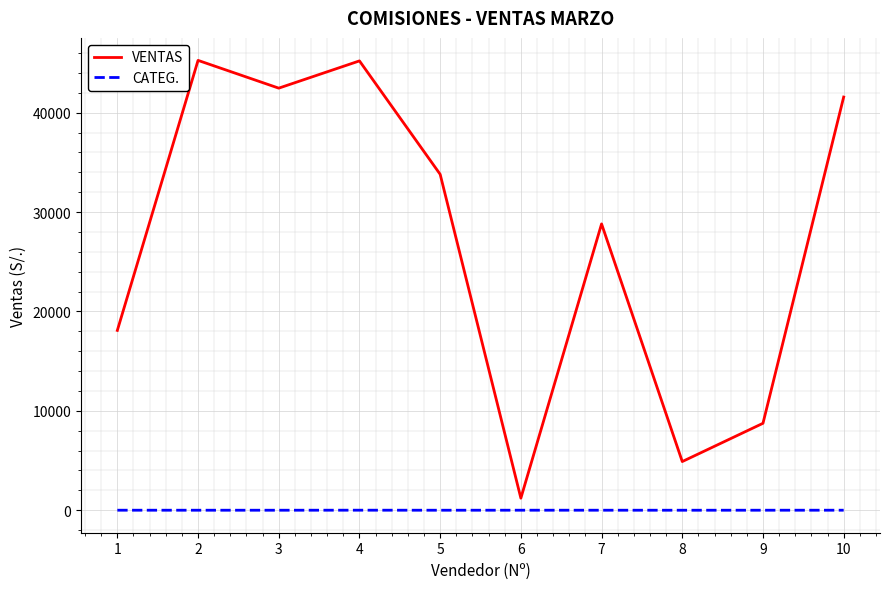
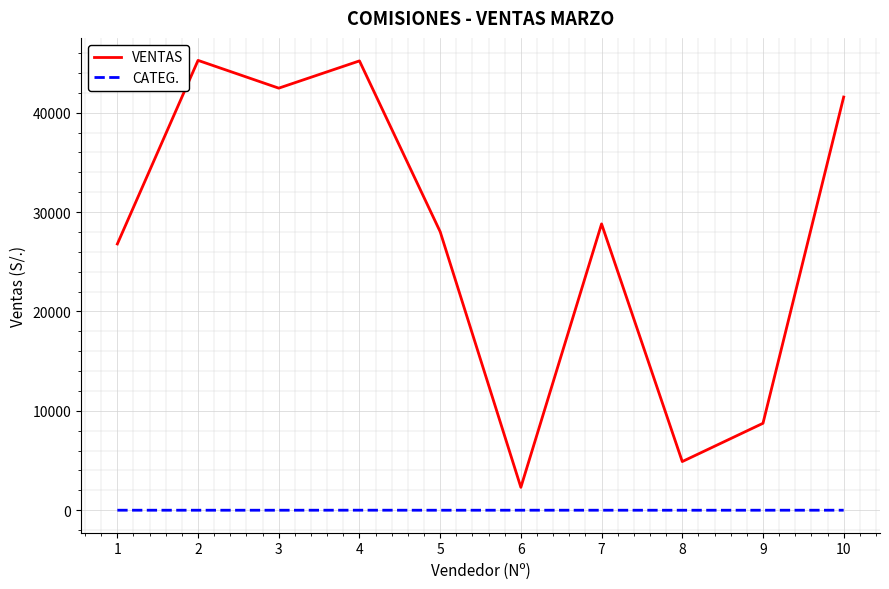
  {
    "VENTAS": {
-     "1": 18000,
+     "1": 27000,
      "2": 45000,
      "3": 42000,
      "4": 45000,
-     "5": 34000,
-     "6": 1000,
+     "5": 28000,
+     "6": 2000,
      "7": 29000,
      "8": 5000,
      "9": 9000,
      "10": 42000
    },
    "CATEG.": {
      "1": 0,
      "2": 0,
      "3": 0,
      "4": 0,
      "5": 0,
      "6": 0,
      "7": 0,
      "8": 0,
      "9": 0,
      "10": 0
    }
  }
